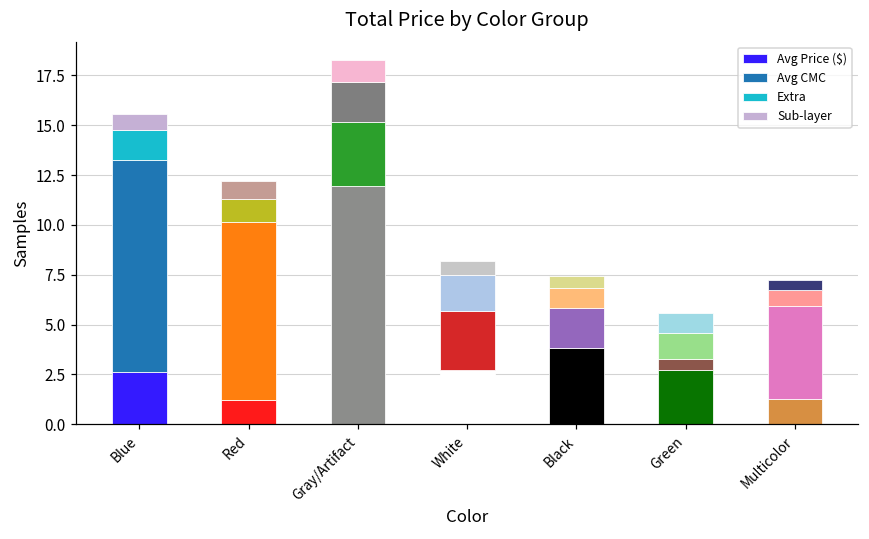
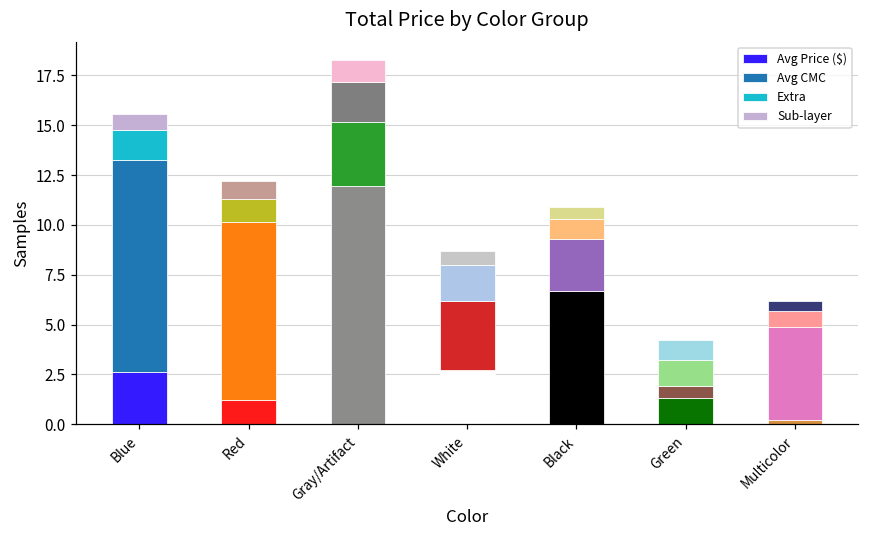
  {
    "Avg Price ($)": {
      "Blue": 2.6,
      "Red": 1.2,
      "Gray/Artifact": 11.9,
      "White": 2.7,
-     "Black": 3.8,
-     "Green": 2.7,
-     "Multicolor": 1.3
+     "Black": 6.7,
+     "Green": 1.3,
+     "Multicolor": 0.2
    },
    "Avg CMC": {
      "Blue": 10.6,
      "Red": 8.9,
      "Gray/Artifact": 3.3,
-     "White": 3.0,
-     "Black": 2.0,
+     "White": 3.5,
+     "Black": 2.6,
      "Green": 0.6,
      "Multicolor": 4.7
    },
    "Extra": {
      "Blue": 1.5,
      "Red": 1.2,
      "Gray/Artifact": 2.0,
      "White": 1.8,
      "Black": 1.0,
      "Green": 1.3,
      "Multicolor": 0.8
    },
    "Sub-layer": {
      "Blue": 0.8,
      "Red": 0.9,
      "Gray/Artifact": 1.1,
      "White": 0.7,
      "Black": 0.6,
      "Green": 1.0,
      "Multicolor": 0.5
    }
  }
